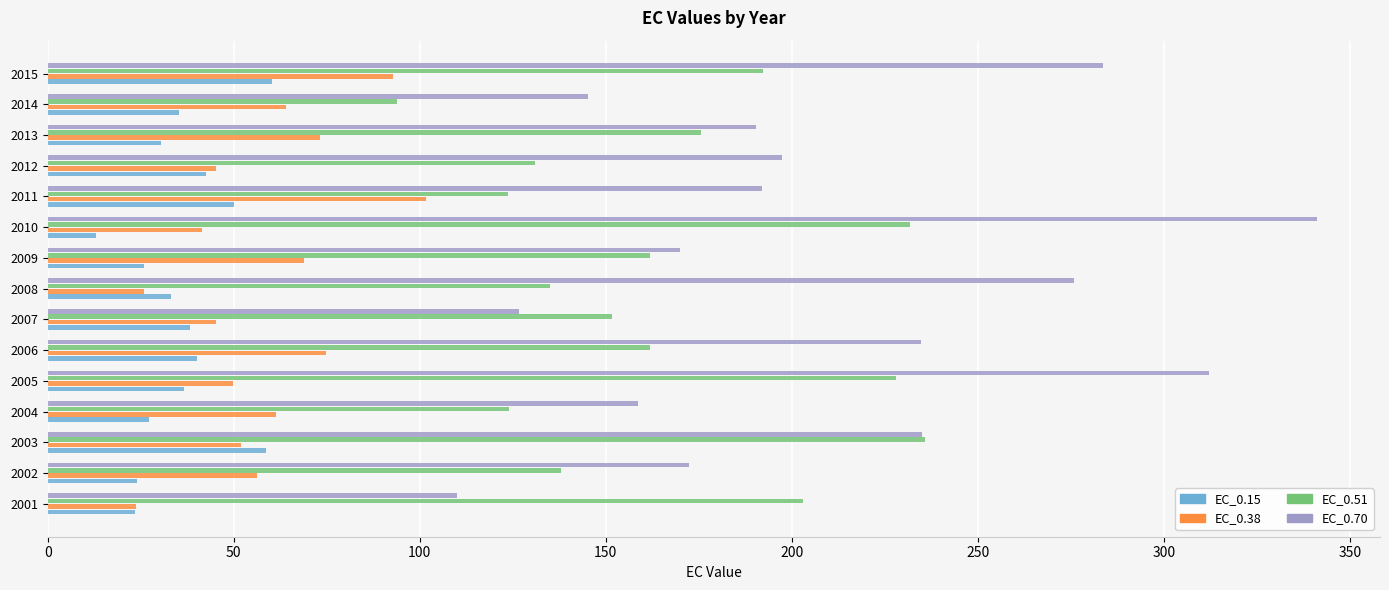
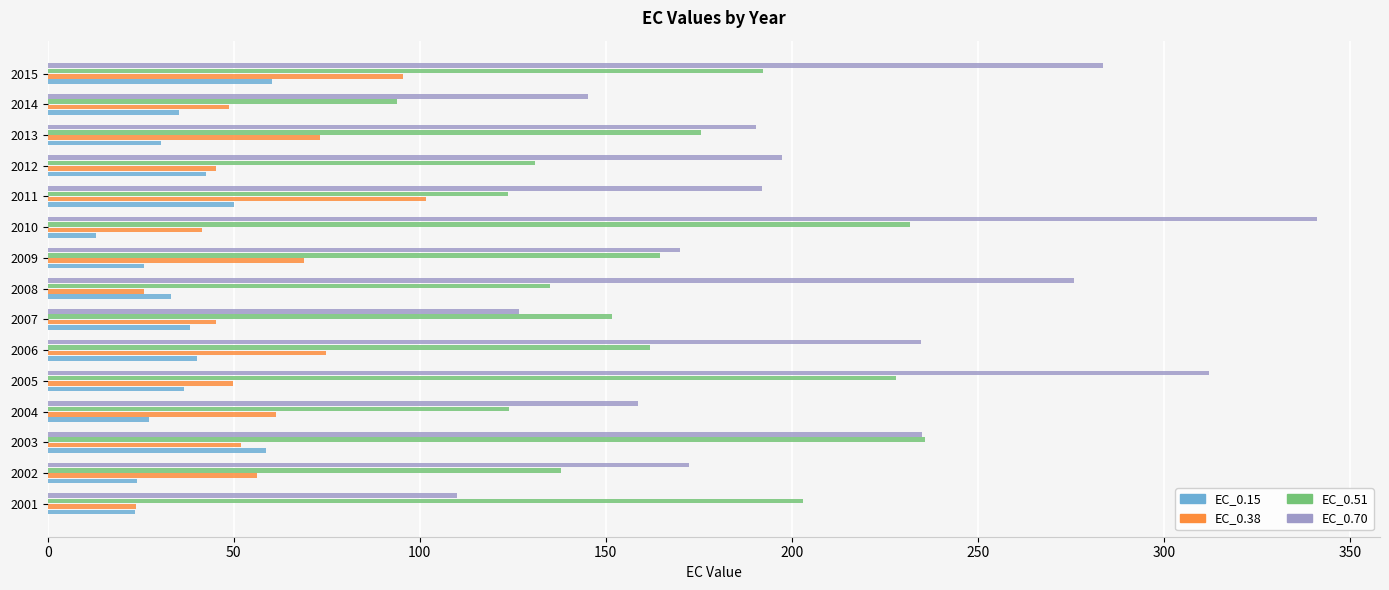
  {
    "EC_0.38": {
-     "2015": 93,
-     "2014": 64,
+     "2015": 96,
+     "2014": 49,
      "2013": 73,
      "2012": 45,
      "2011": 102,
      "2010": 42,
      "2009": 69,
      "2008": 26,
      "2007": 45,
      "2006": 75,
      "2005": 50,
      "2004": 61,
      "2003": 52,
      "2002": 56,
      "2001": 24
    },
    "EC_0.51": {
      "2015": 192,
      "2014": 94,
      "2013": 176,
      "2012": 131,
      "2011": 124,
      "2010": 232,
-     "2009": 162,
+     "2009": 165,
      "2008": 135,
      "2007": 152,
      "2006": 162,
      "2005": 228,
      "2004": 124,
      "2003": 236,
      "2002": 138,
      "2001": 203
    }
  }
